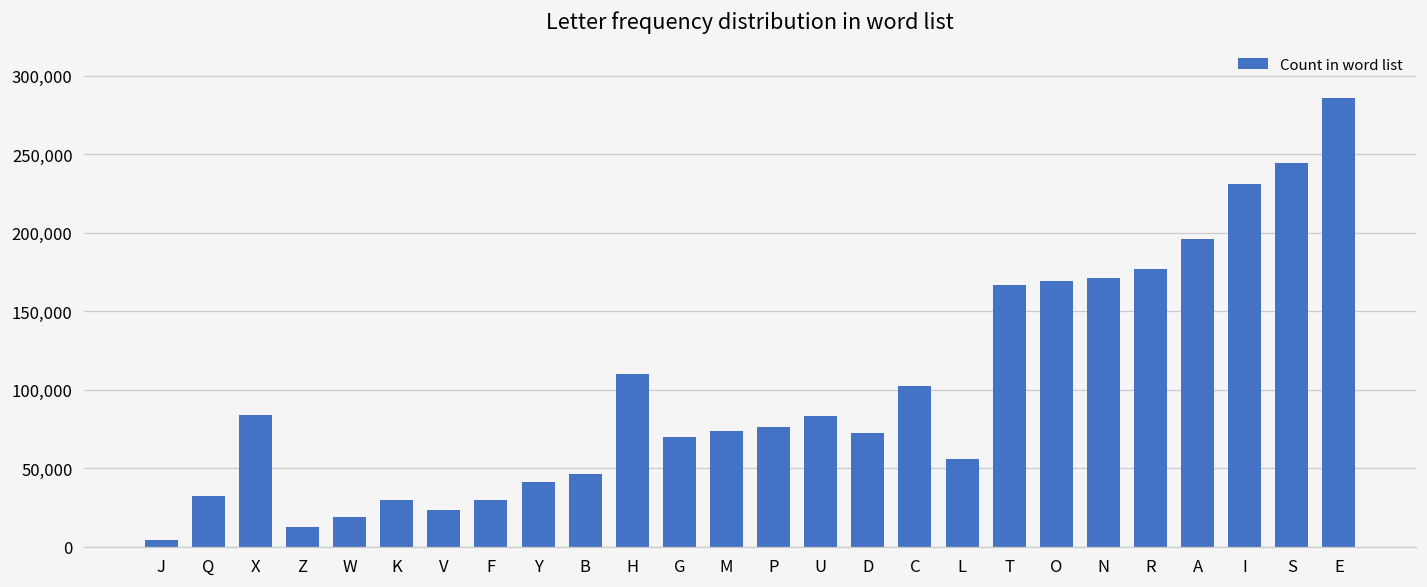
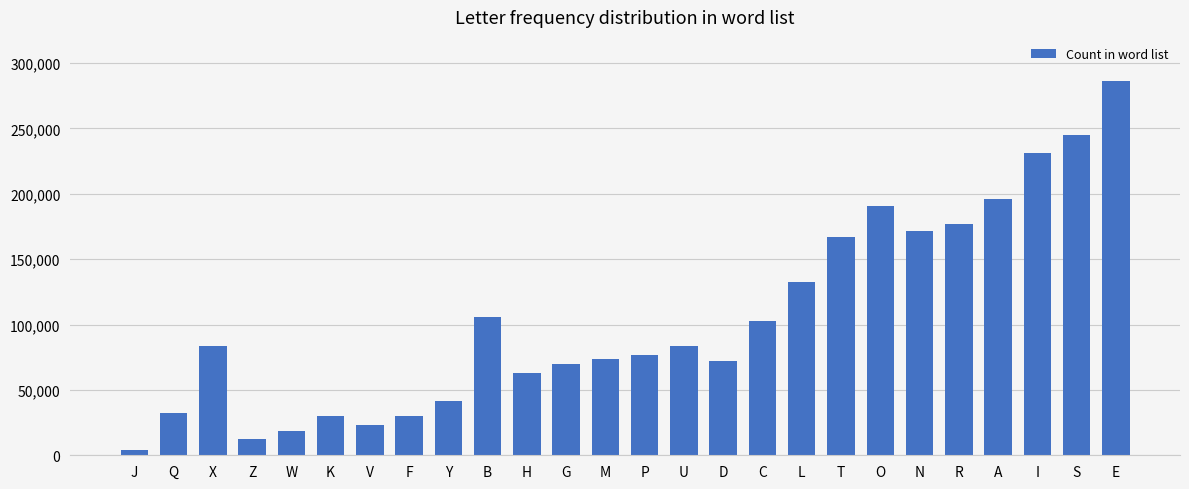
  {
    "J": "4,000",
    "Q": "32,000",
    "X": "84,000",
    "Z": "12,000",
    "W": "19,000",
    "K": "30,000",
    "V": "23,000",
    "F": "30,000",
    "Y": "41,000",
-   "B": "46,000",
-   "H": "110,000",
+   "B": "106,000",
+   "H": "63,000",
    "G": "70,000",
    "M": "73,000",
    "P": "76,000",
    "U": "83,000",
    "D": "72,000",
    "C": "102,000",
-   "L": "56,000",
+   "L": "133,000",
    "T": "167,000",
-   "O": "169,000",
+   "O": "190,000",
    "N": "171,000",
    "R": "177,000",
    "A": "196,000",
    "I": "231,000",
    "S": "245,000",
    "E": "286,000"
  }
